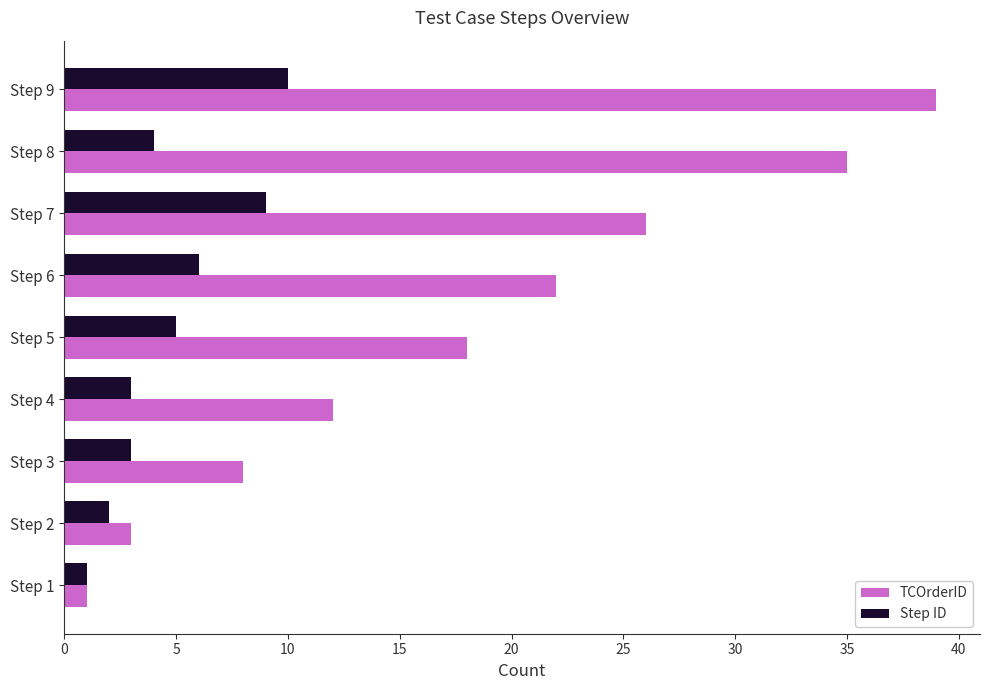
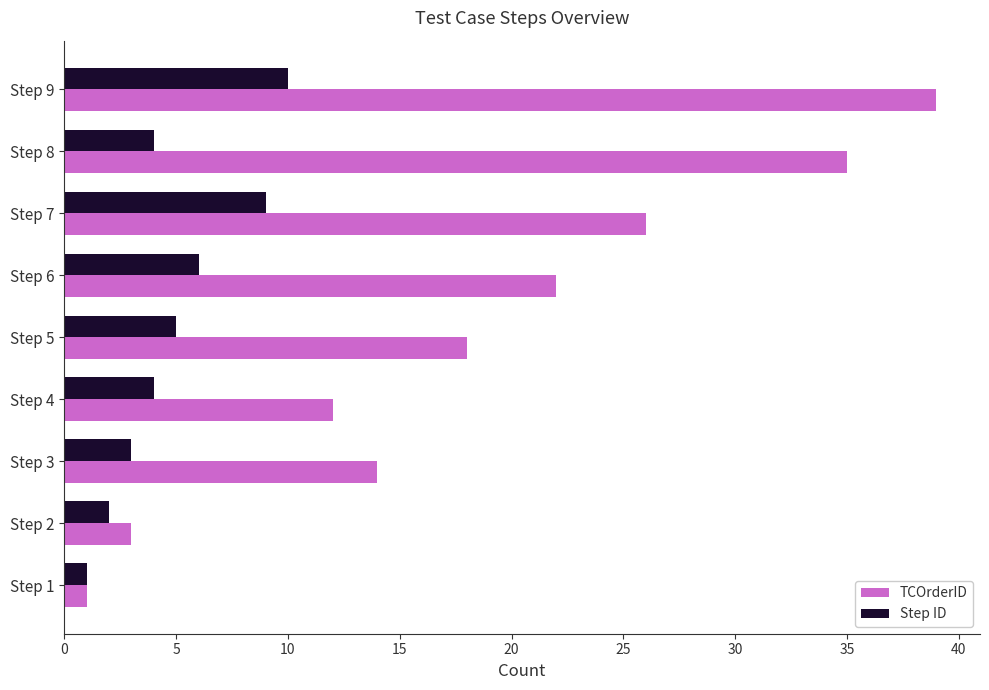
  {
    "TCOrderID": {
      "Step 9": 39,
      "Step 8": 35,
      "Step 7": 26,
      "Step 6": 22,
      "Step 5": 18,
      "Step 4": 12,
-     "Step 3": 8,
+     "Step 3": 14,
      "Step 2": 3,
      "Step 1": 1
    },
    "Step ID": {
      "Step 9": 10,
      "Step 8": 4,
      "Step 7": 9,
      "Step 6": 6,
      "Step 5": 5,
-     "Step 4": 3,
+     "Step 4": 4,
      "Step 3": 3,
      "Step 2": 2,
      "Step 1": 1
    }
  }
